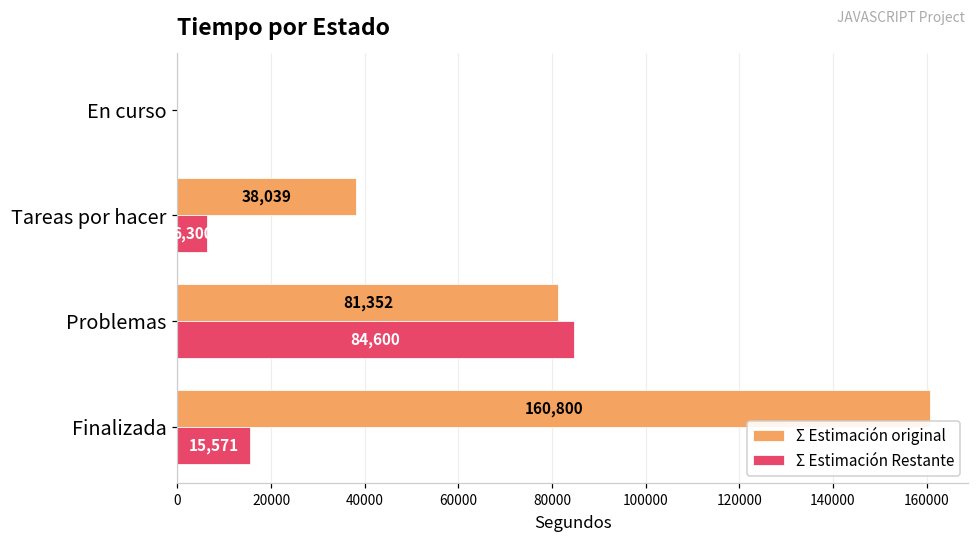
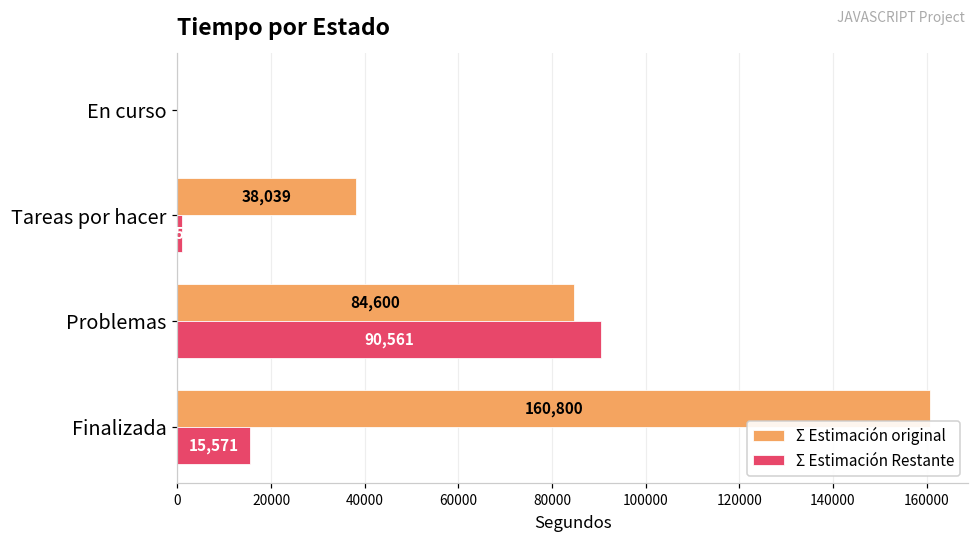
  {
    "Σ Estimación original": {
      "Tareas por hacer": "38,039",
-     "Problemas": "81,352",
+     "Problemas": "84,600",
      "Finalizada": "160,800"
    },
    "Σ Estimación Restante": {
-     "Tareas por hacer": "6000",
-     "Problemas": "84,600",
+     "Tareas por hacer": "1000",
+     "Problemas": "90,561",
      "Finalizada": "15,571"
    }
  }
